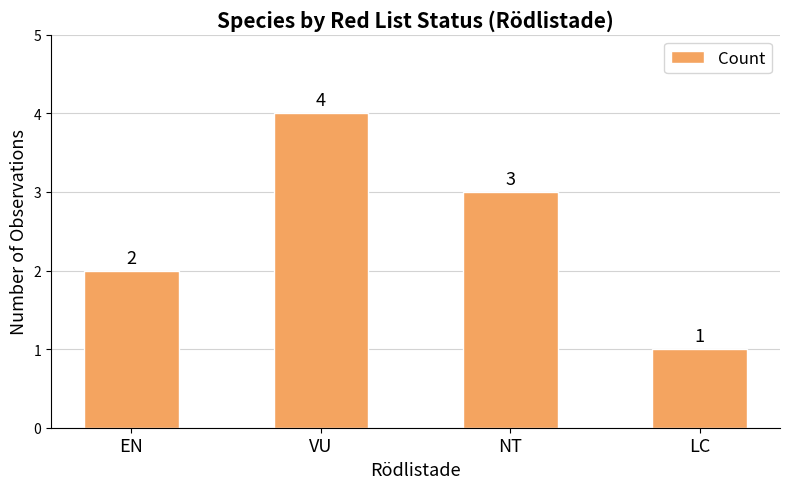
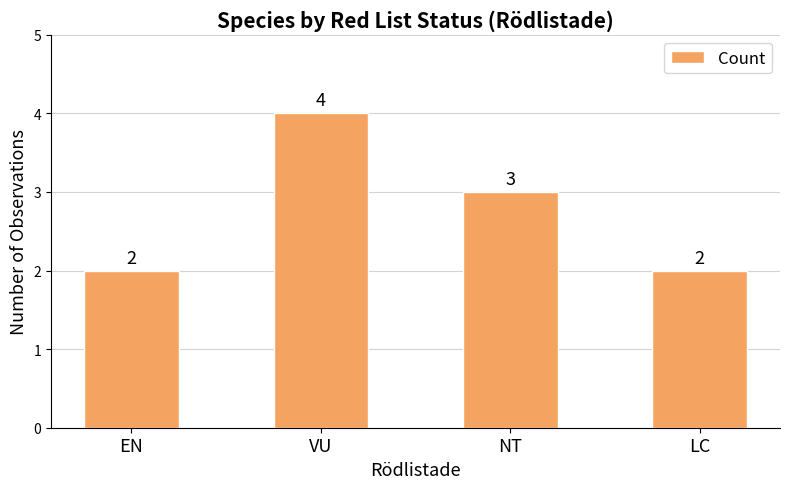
  {
    "EN": 2,
    "VU": 4,
    "NT": 3,
-   "LC": 1
+   "LC": 2
  }
